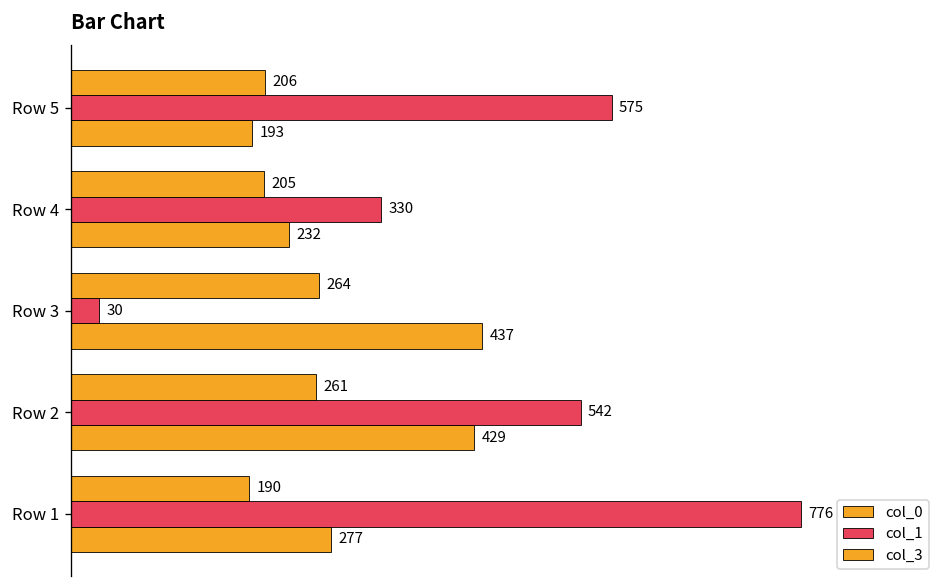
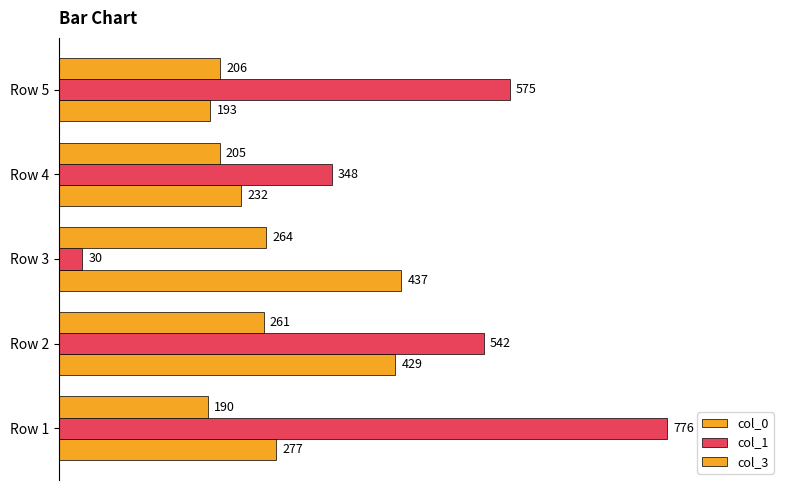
  {
    "col_1": {
      "Row 5": 575,
-     "Row 4": 330,
+     "Row 4": 348,
      "Row 3": 30,
      "Row 2": 542,
      "Row 1": 776
    }
  }
